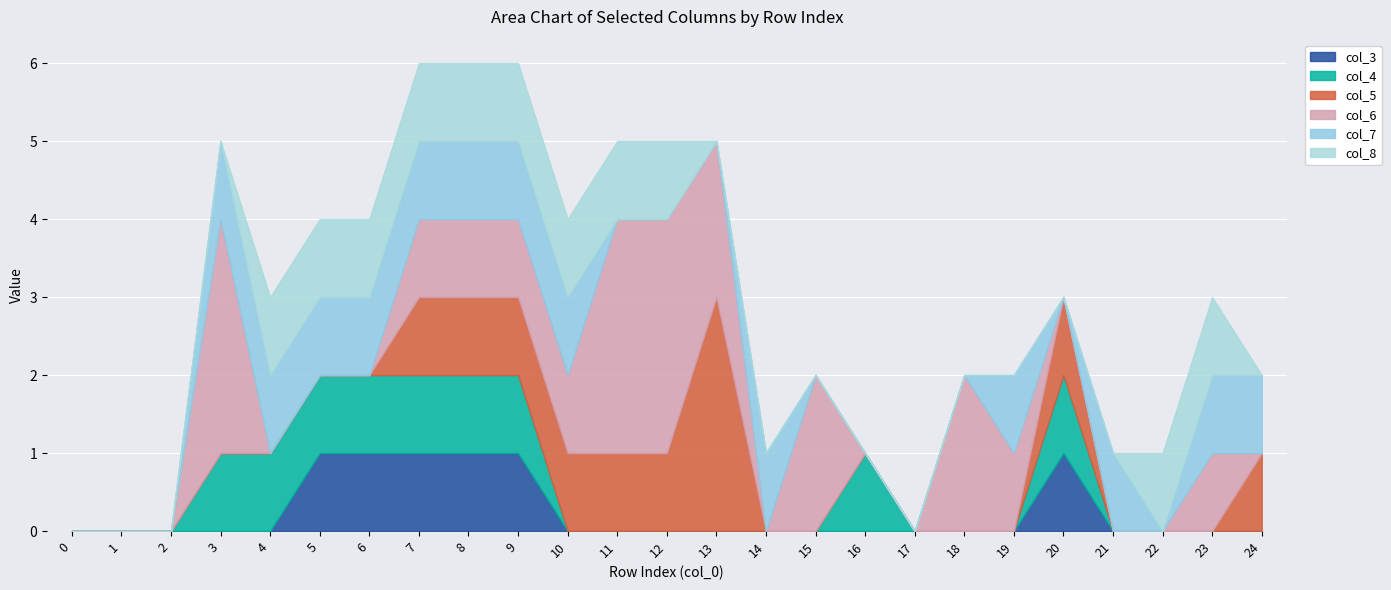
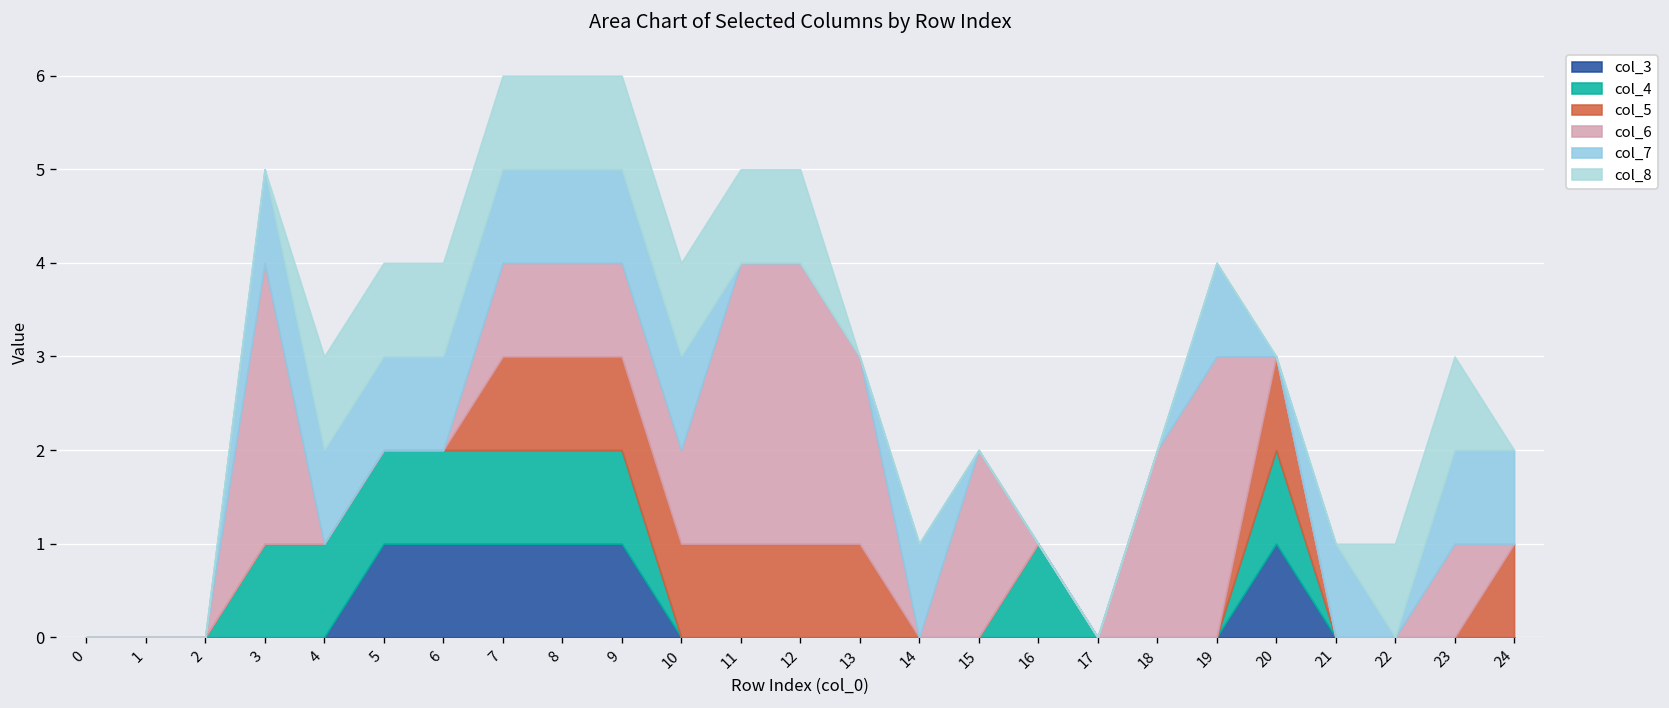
  {
    "col_3": {
      "3": 0,
      "4": 0,
      "5": 1,
      "6": 1,
      "7": 1,
      "8": 1,
      "9": 1,
      "16": 0,
      "20": 1
    },
    "col_5": {
-     "13": 3
+     "13": 1
    },
    "col_6": {
      "3": 3,
      "7": 1,
      "8": 1,
      "9": 1,
      "10": 1,
-     "19": 1,
+     "19": 3,
      "23": 1
    }
  }
